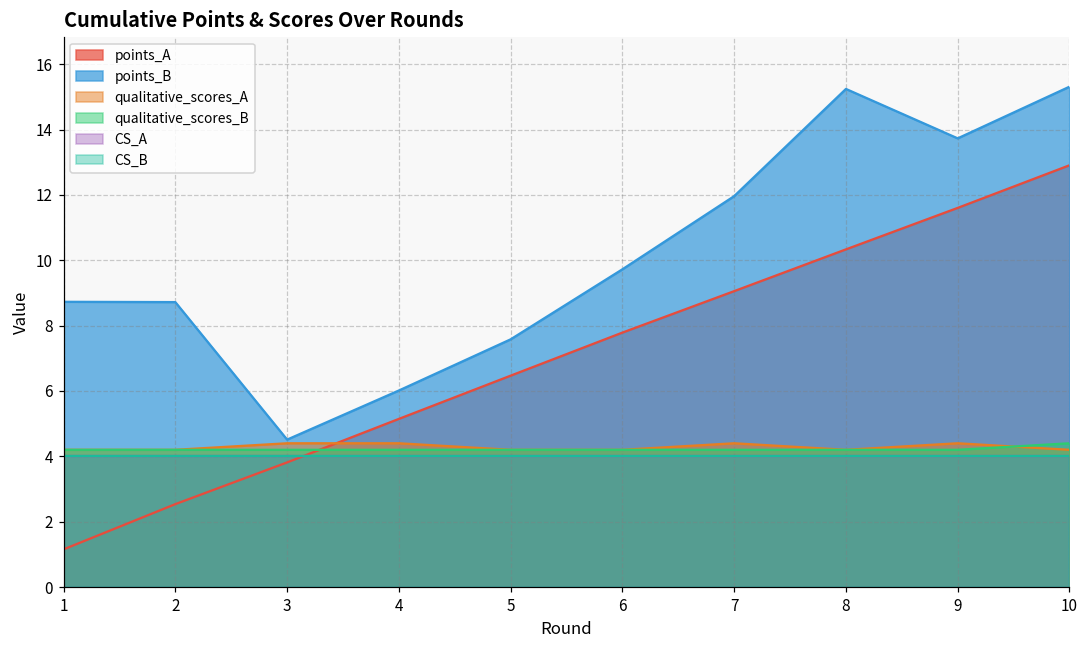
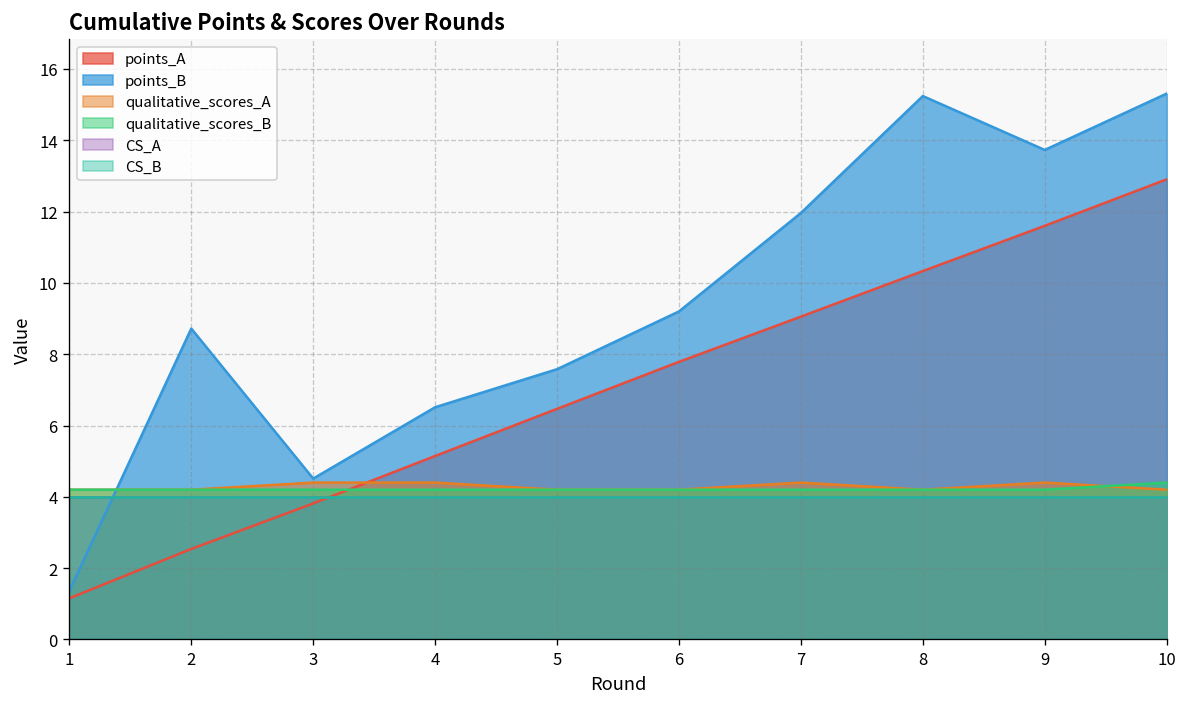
  {
    "points_B": {
-     "1": 8.7,
+     "1": 1.4,
      "2": 8.7,
      "3": 4.5,
-     "4": 6.0,
+     "4": 6.5,
      "5": 7.6,
-     "6": 9.7,
+     "6": 9.2,
      "7": 12.0,
      "8": 15.2,
      "9": 13.7,
      "10": 15.3
    }
  }
